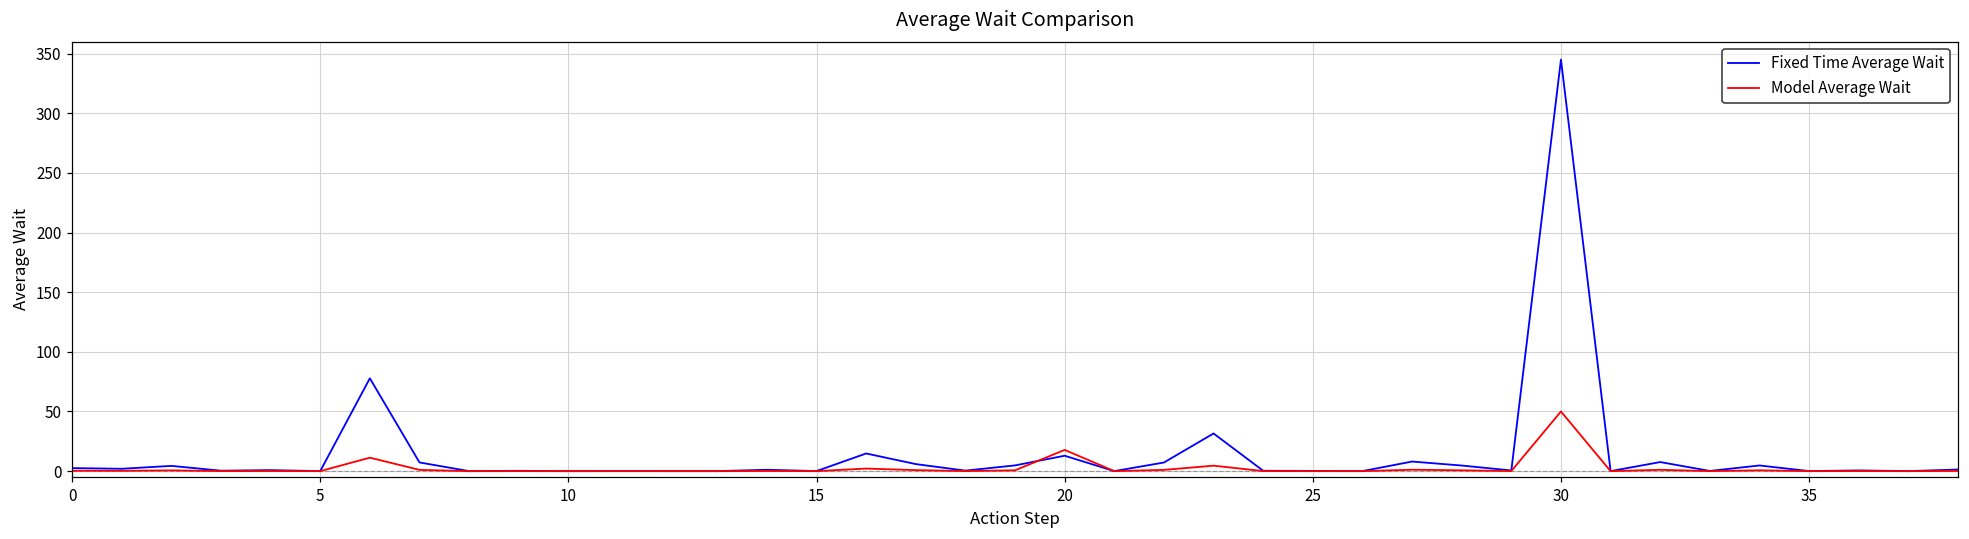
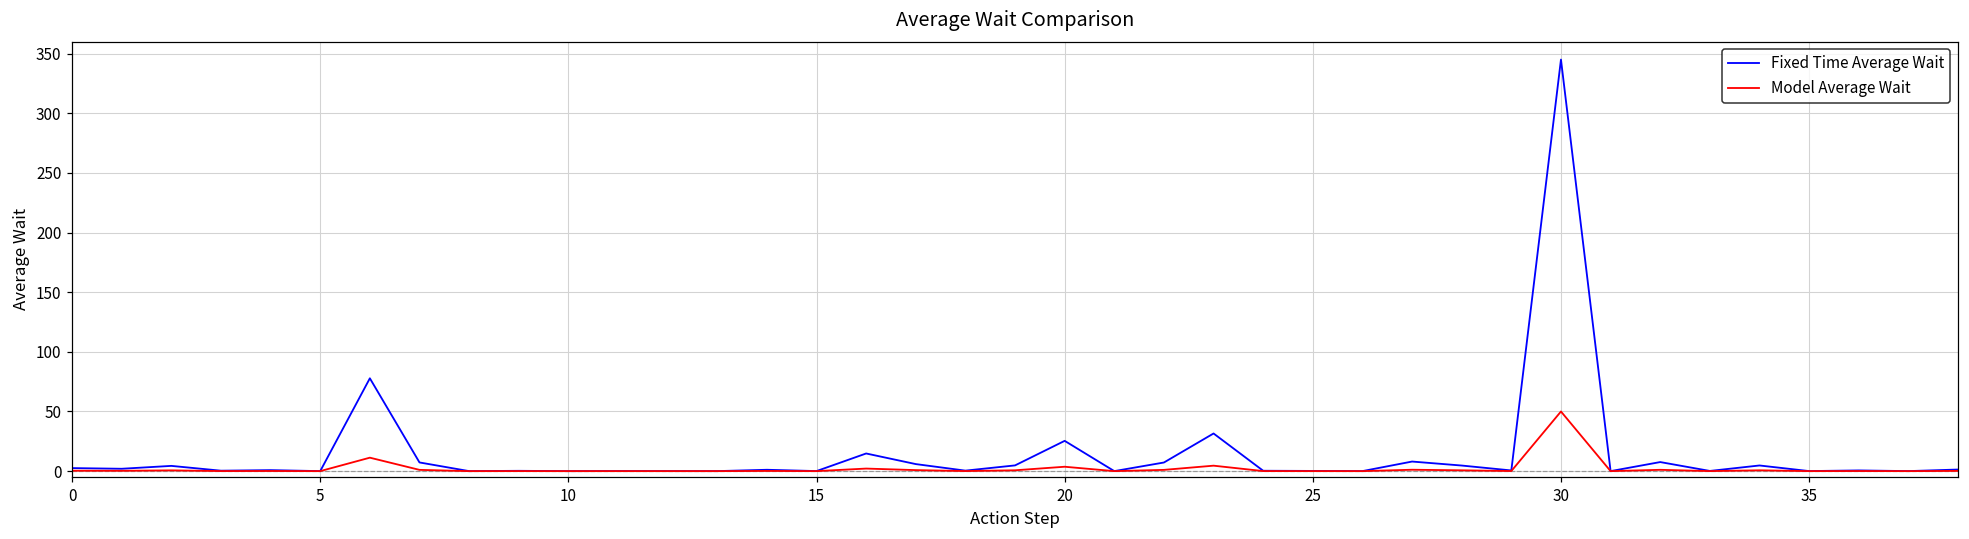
  {
    "Fixed Time Average Wait": {
-     "20": 13,
+     "20": 25,
      "30": 345
    },
    "Model Average Wait": {
-     "20": 18,
+     "20": 4,
      "30": 50
    }
  }
